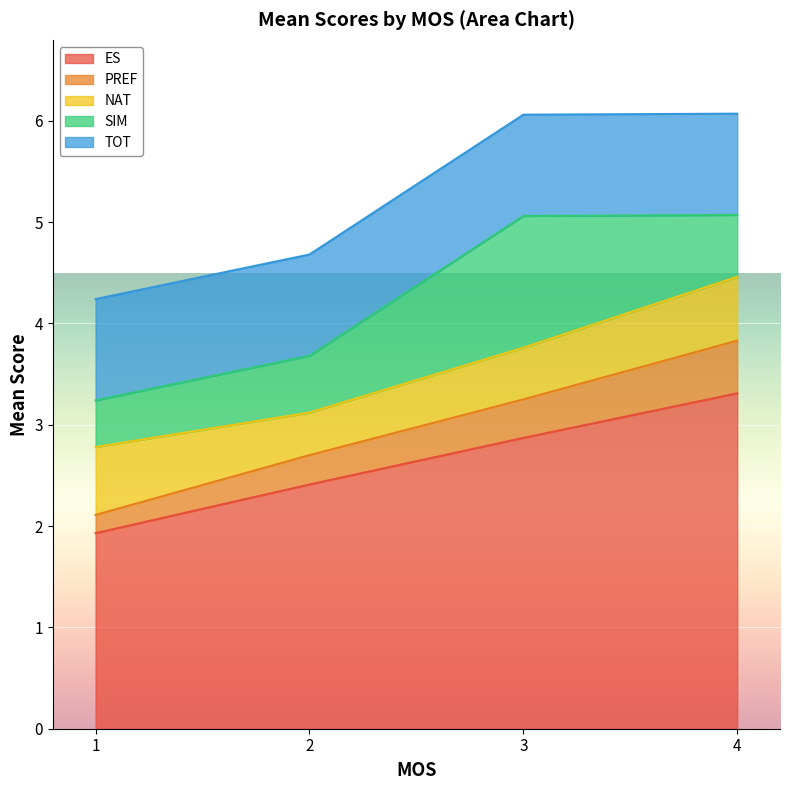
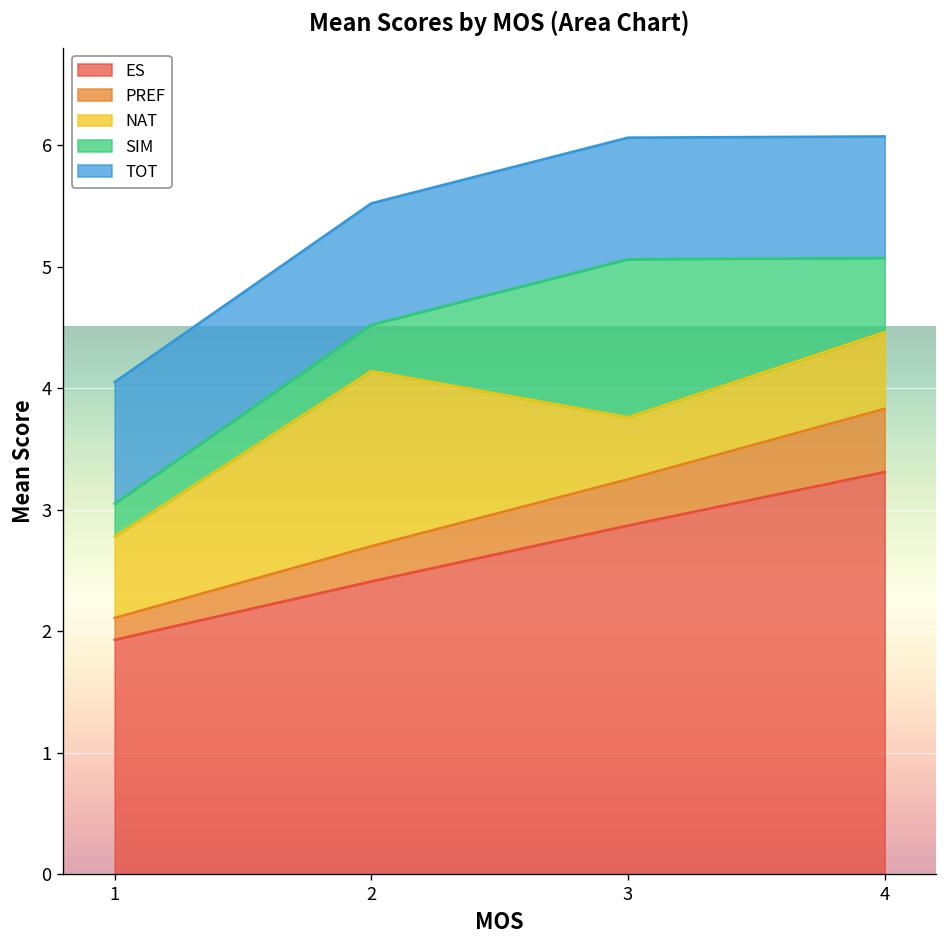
  {
    "NAT": {
      "1": 0.67,
-     "2": 0.42,
+     "2": 1.44,
      "3": 0.51,
      "4": 0.63
    },
    "SIM": {
-     "1": 0.46,
-     "2": 0.56,
+     "1": 0.27,
+     "2": 0.38,
      "3": 1.30,
      "4": 0.61
    },
    "TOT": {
      "1": 1.00,
      "2": 1.00,
      "3": 1.00,
      "4": 1.00
    }
  }
